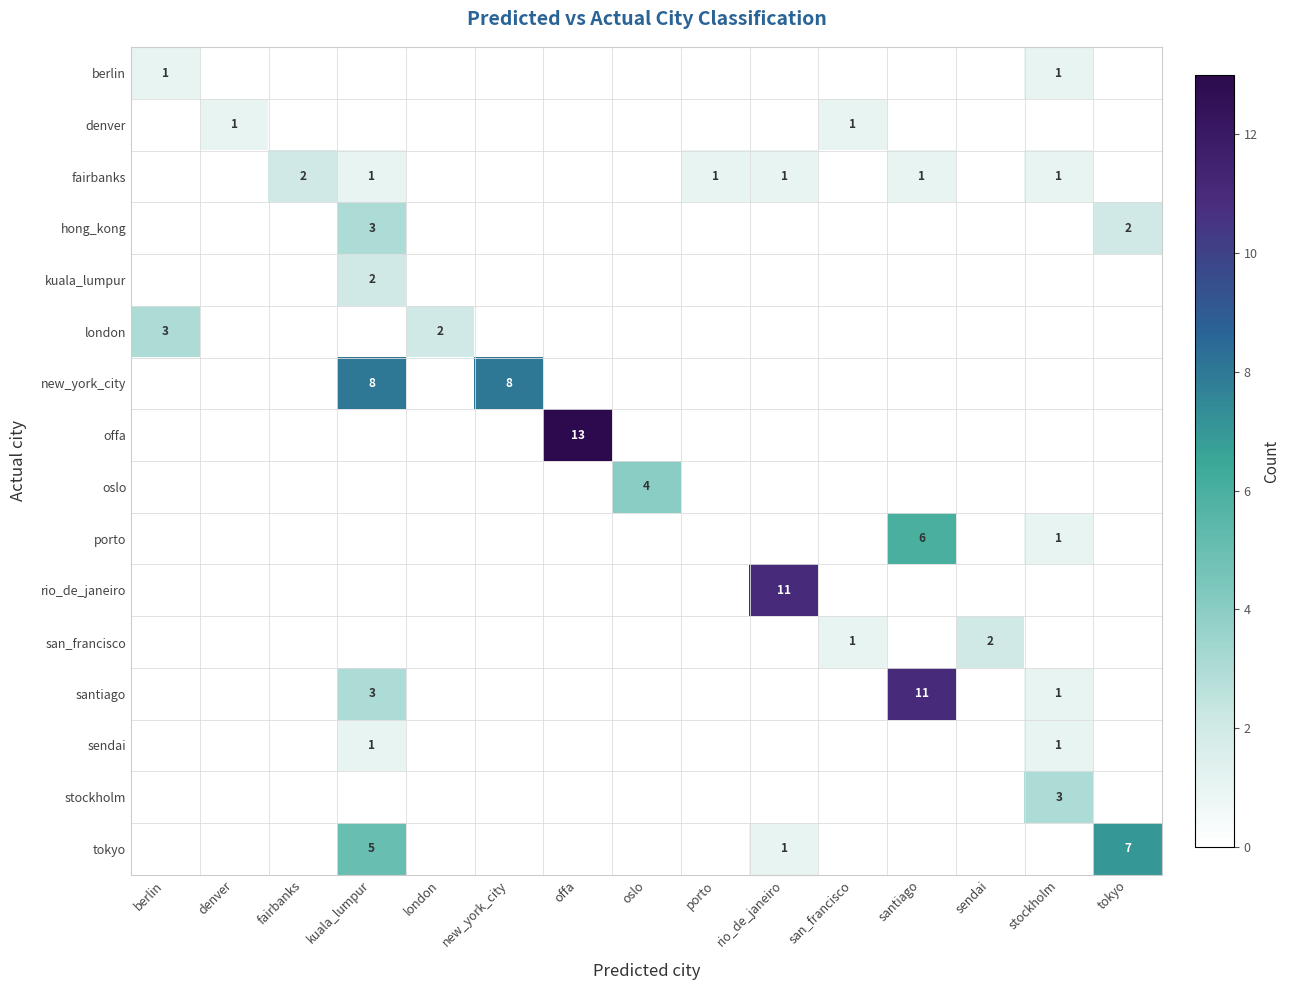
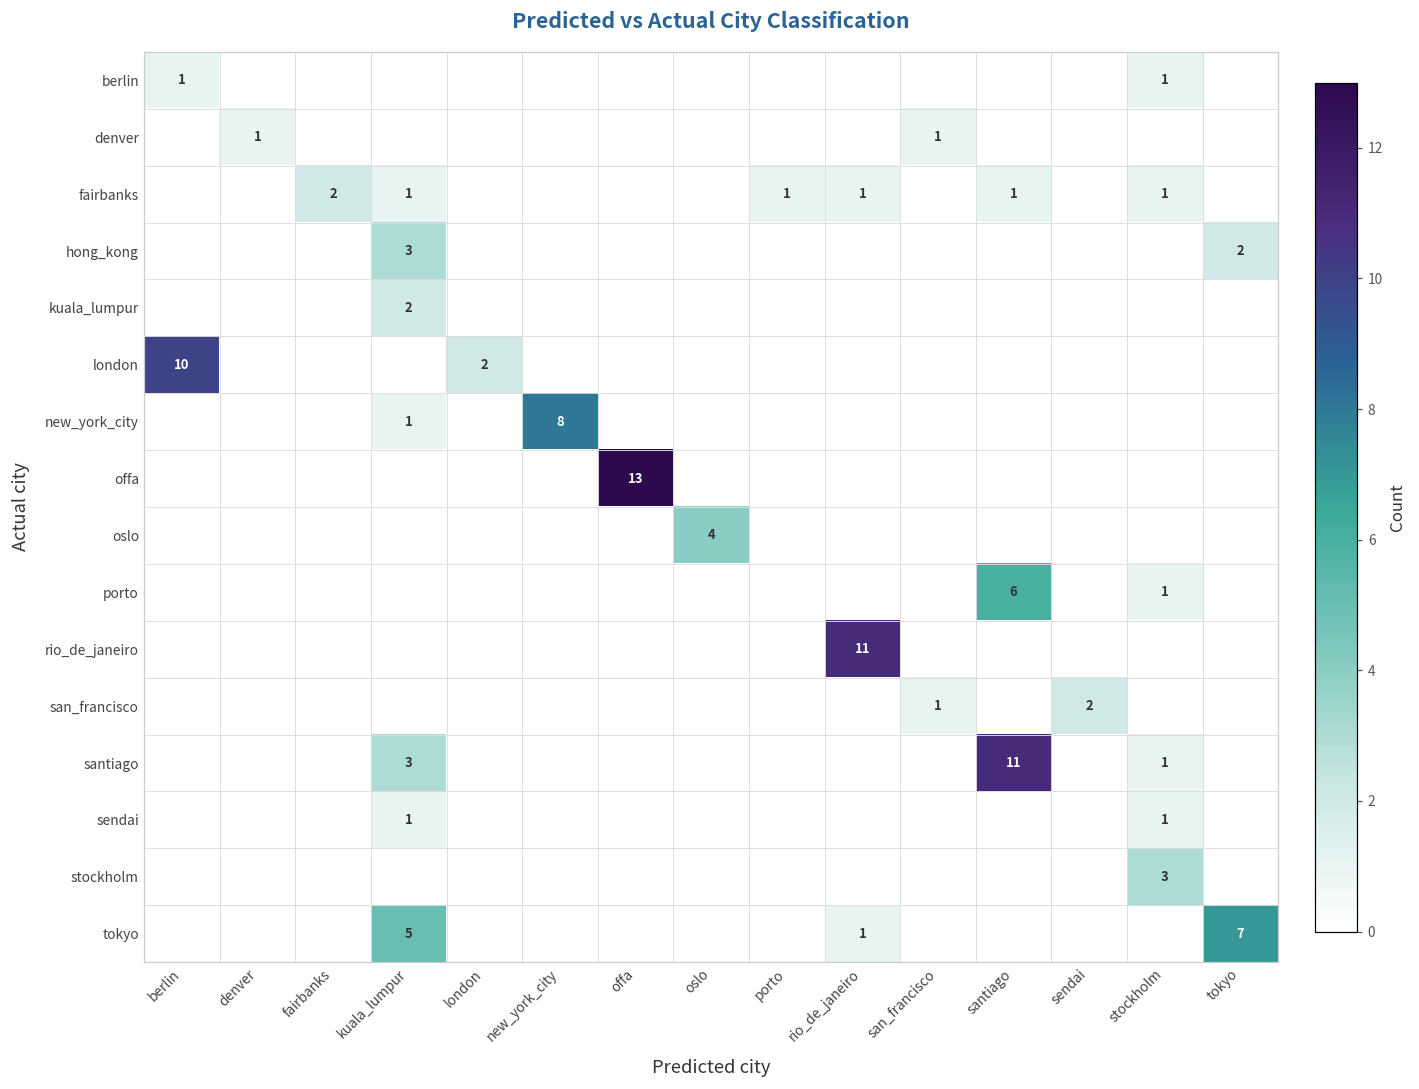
  {
    "berlin": {
      "berlin": 1,
      "stockholm": 1
    },
    "denver": {
      "denver": 1,
      "san_francisco": 1
    },
    "fairbanks": {
      "fairbanks": 2,
      "kuala_lumpur": 1,
      "porto": 1,
      "rio_de_janeiro": 1,
      "santiago": 1,
      "stockholm": 1
    },
    "hong_kong": {
      "kuala_lumpur": 3,
      "tokyo": 2
    },
    "kuala_lumpur": {
      "kuala_lumpur": 2
    },
    "london": {
-     "berlin": 3,
+     "berlin": 10,
      "london": 2
    },
    "new_york_city": {
-     "kuala_lumpur": 8,
+     "kuala_lumpur": 1,
      "new_york_city": 8
    },
    "offa": {
      "offa": 13
    },
    "oslo": {
      "oslo": 4
    },
    "porto": {
      "santiago": 6,
      "stockholm": 1
    },
    "rio_de_janeiro": {
      "rio_de_janeiro": 11
    },
    "san_francisco": {
      "san_francisco": 1,
      "sendai": 2
    },
    "santiago": {
      "kuala_lumpur": 3,
      "santiago": 11,
      "stockholm": 1
    },
    "sendai": {
      "kuala_lumpur": 1,
      "stockholm": 1
    },
    "stockholm": {
      "stockholm": 3
    },
    "tokyo": {
      "kuala_lumpur": 5,
      "rio_de_janeiro": 1,
      "tokyo": 7
    }
  }
